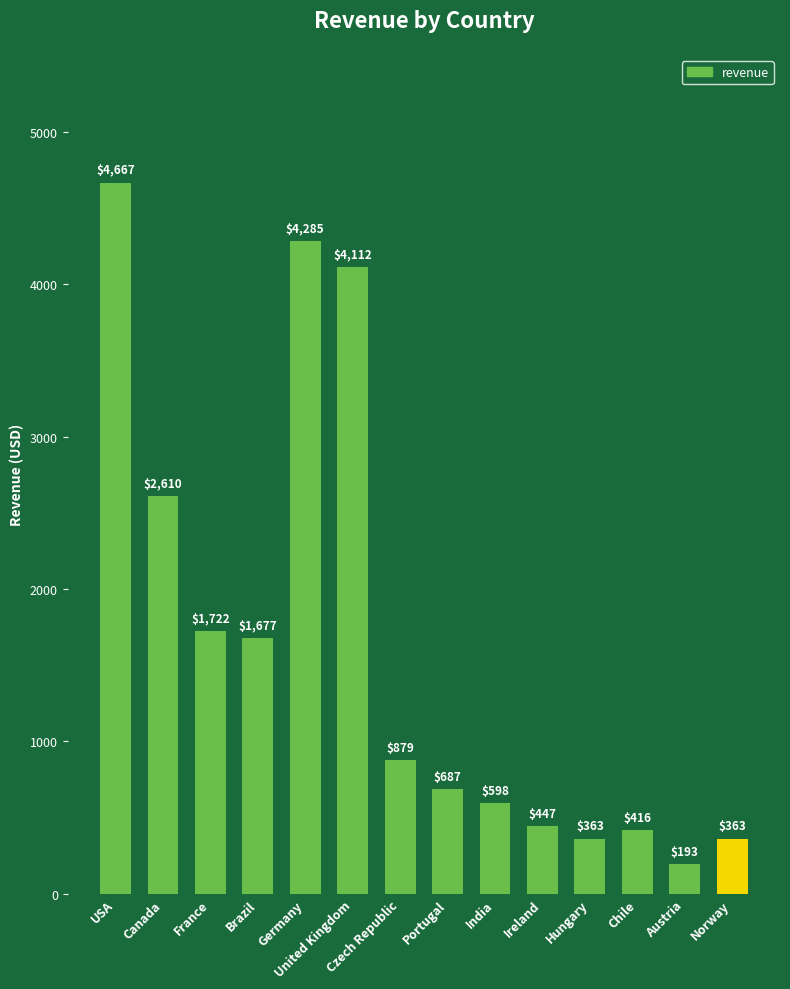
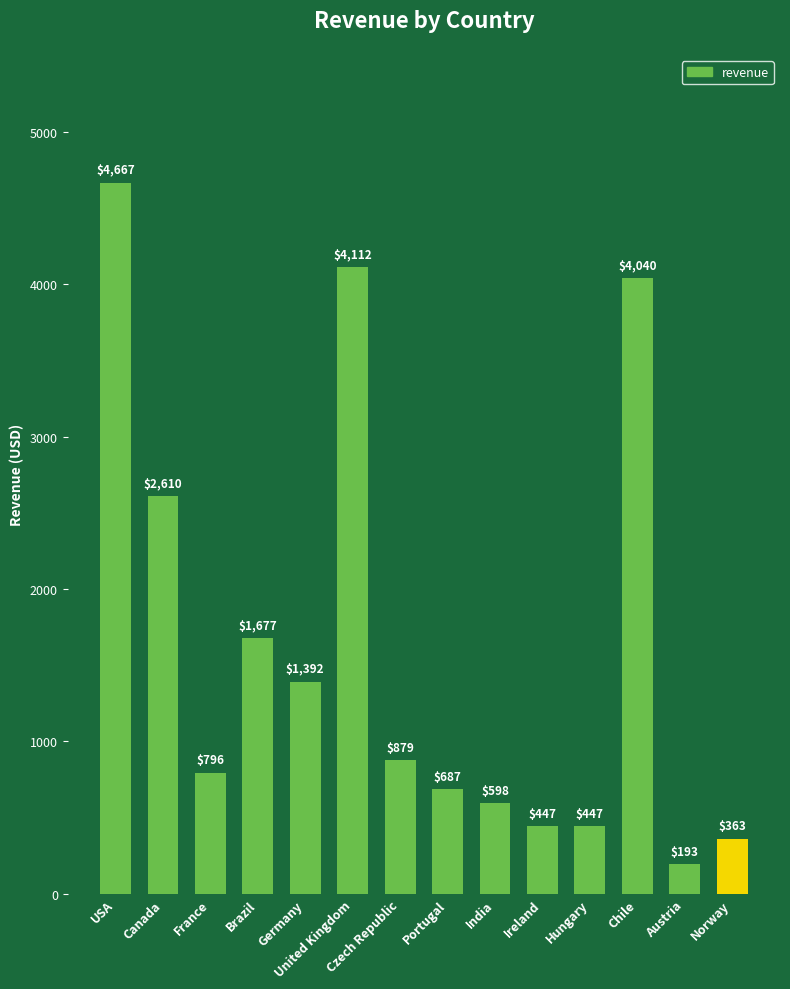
  {
    "USA": "$4,667",
    "Canada": "$2,610",
-   "France": "$1,722",
+   "France": "$796",
    "Brazil": "$1,677",
-   "Germany": "$4,285",
+   "Germany": "$1,392",
    "United Kingdom": "$4,112",
    "Czech Republic": "$879",
    "Portugal": "$687",
    "India": "$598",
    "Ireland": "$447",
-   "Hungary": "$363",
-   "Chile": "$416",
+   "Hungary": "$447",
+   "Chile": "$4,040",
    "Austria": "$193",
    "Norway": "$363"
  }
